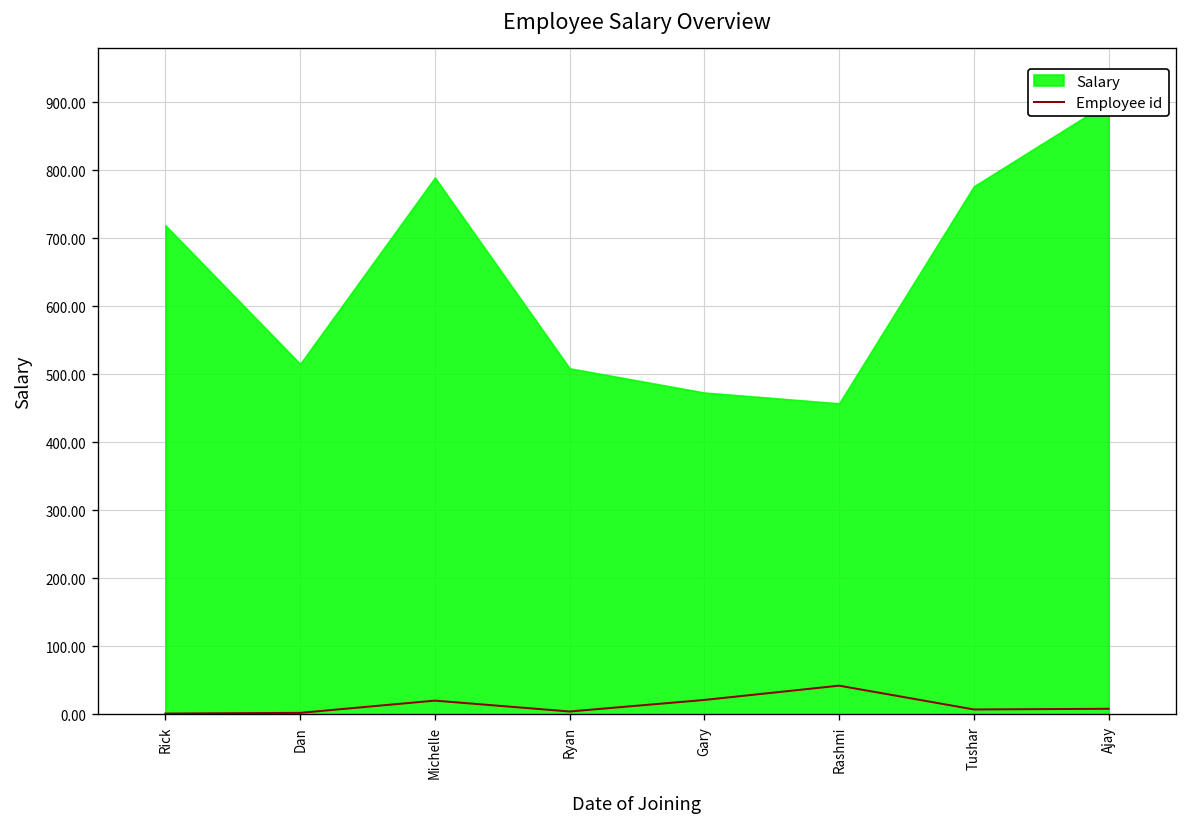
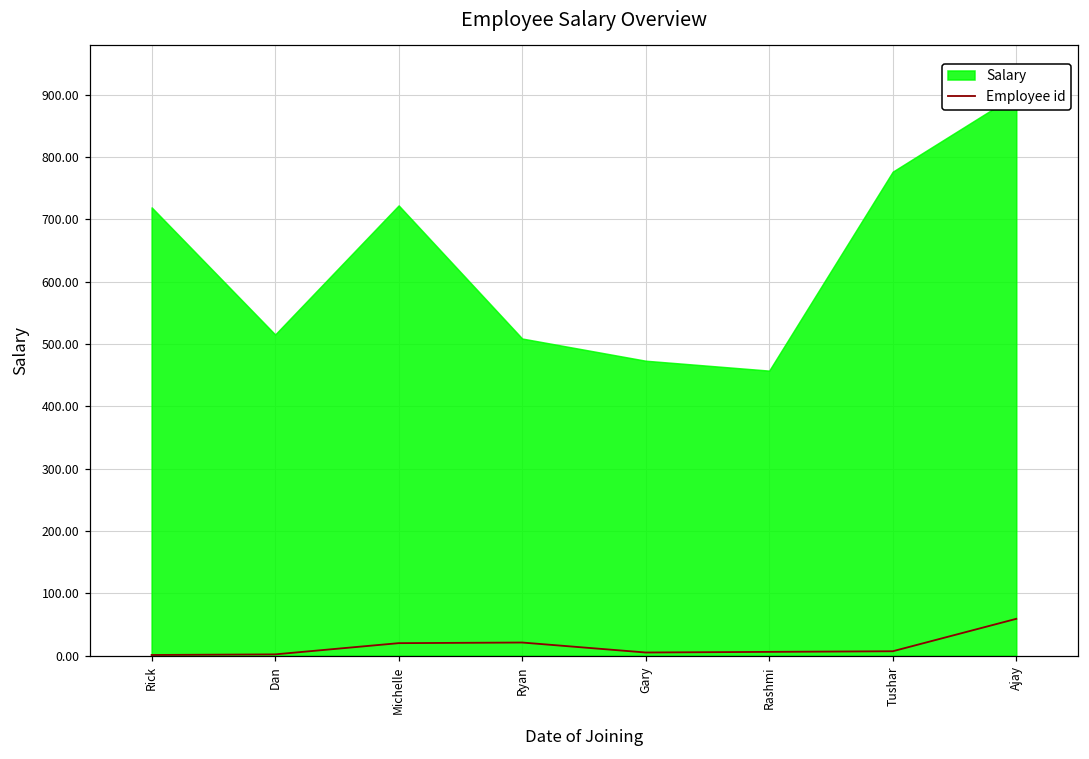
  {
    "Employee id": {
      "Rick": 0,
      "Dan": 0,
      "Michelle": 20,
-     "Ryan": 0,
-     "Gary": 20,
-     "Rashmi": 40,
+     "Ryan": 20,
+     "Gary": 10,
+     "Rashmi": 10,
      "Tushar": 10,
-     "Ajay": 10
+     "Ajay": 60
    },
    "Salary": {
      "Rick": 720,
      "Dan": 520,
-     "Michelle": 790,
+     "Michelle": 720,
      "Ryan": 510,
      "Gary": 470,
      "Rashmi": 460,
      "Tushar": 780
    }
  }
